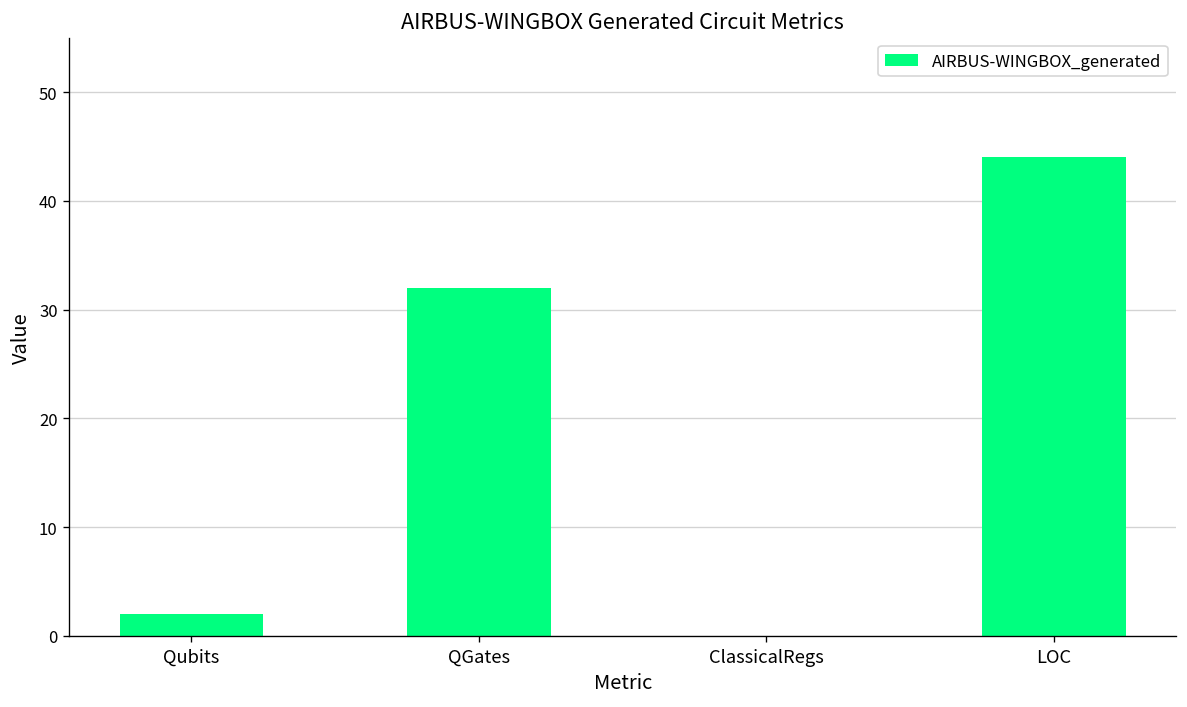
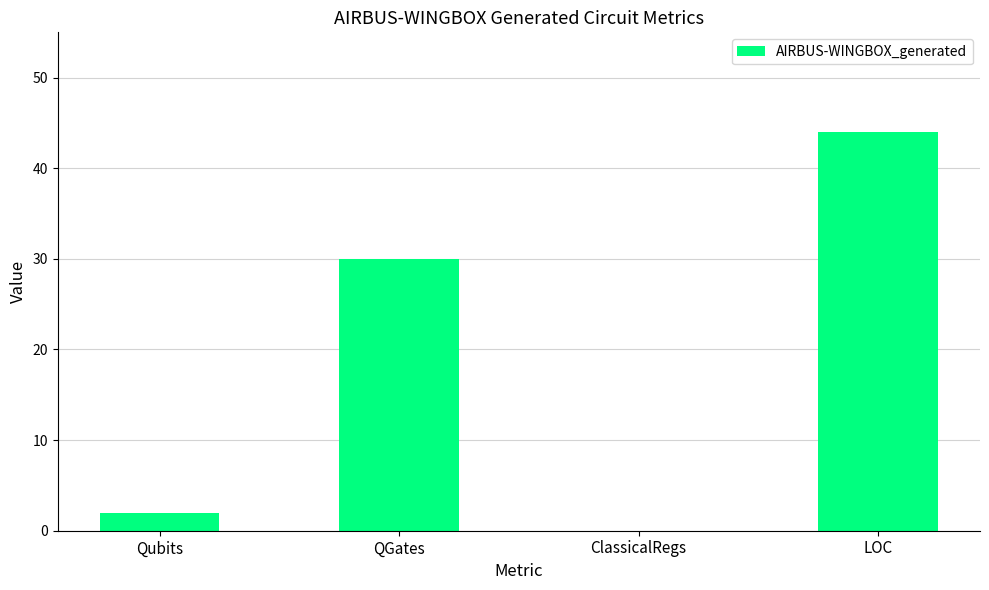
  {
    "Qubits": 2,
-   "QGates": 32,
+   "QGates": 30,
    "ClassicalRegs": 0,
    "LOC": 44
  }
